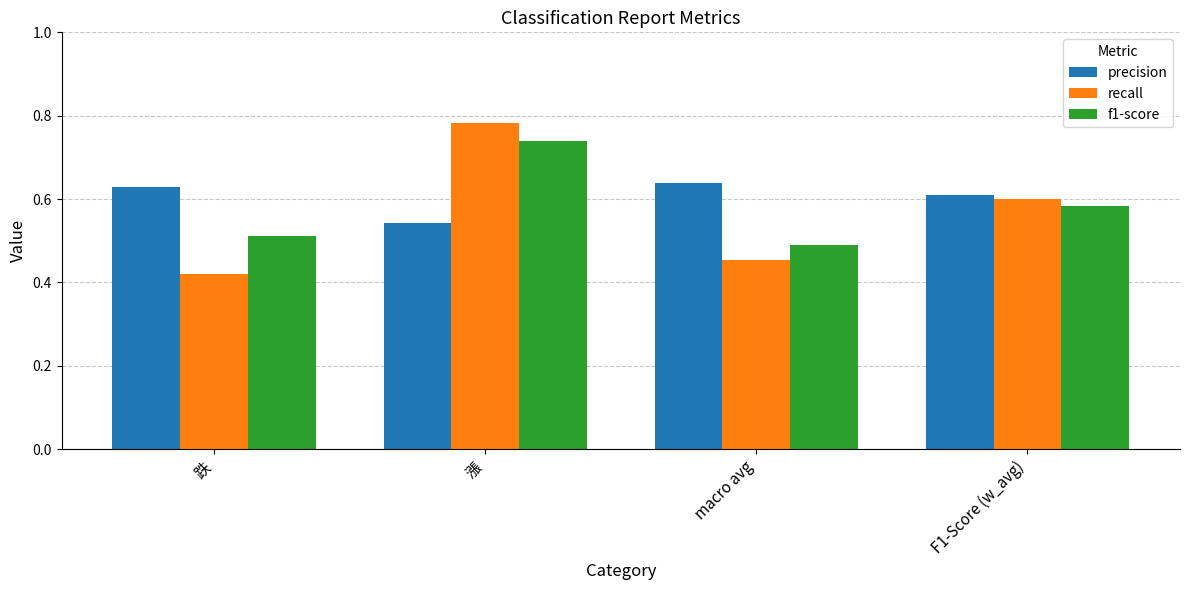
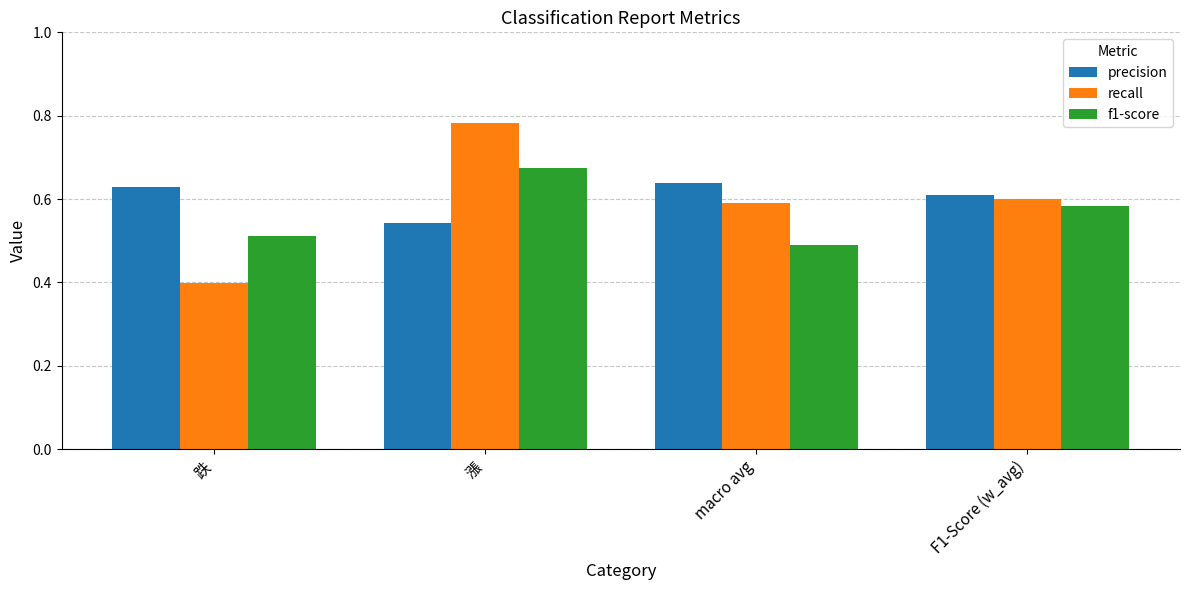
  {
    "precision": {
      "跌": 0.63,
      "漲": 0.54,
      "macro avg": 0.64,
      "F1-Score (w_avg)": 0.61
    },
    "recall": {
-     "跌": 0.42,
+     "跌": 0.40,
      "漲": 0.78,
-     "macro avg": 0.45,
+     "macro avg": 0.59,
      "F1-Score (w_avg)": 0.60
    },
    "f1-score": {
      "跌": 0.51,
-     "漲": 0.74,
+     "漲": 0.67,
      "macro avg": 0.49,
      "F1-Score (w_avg)": 0.58
    }
  }
